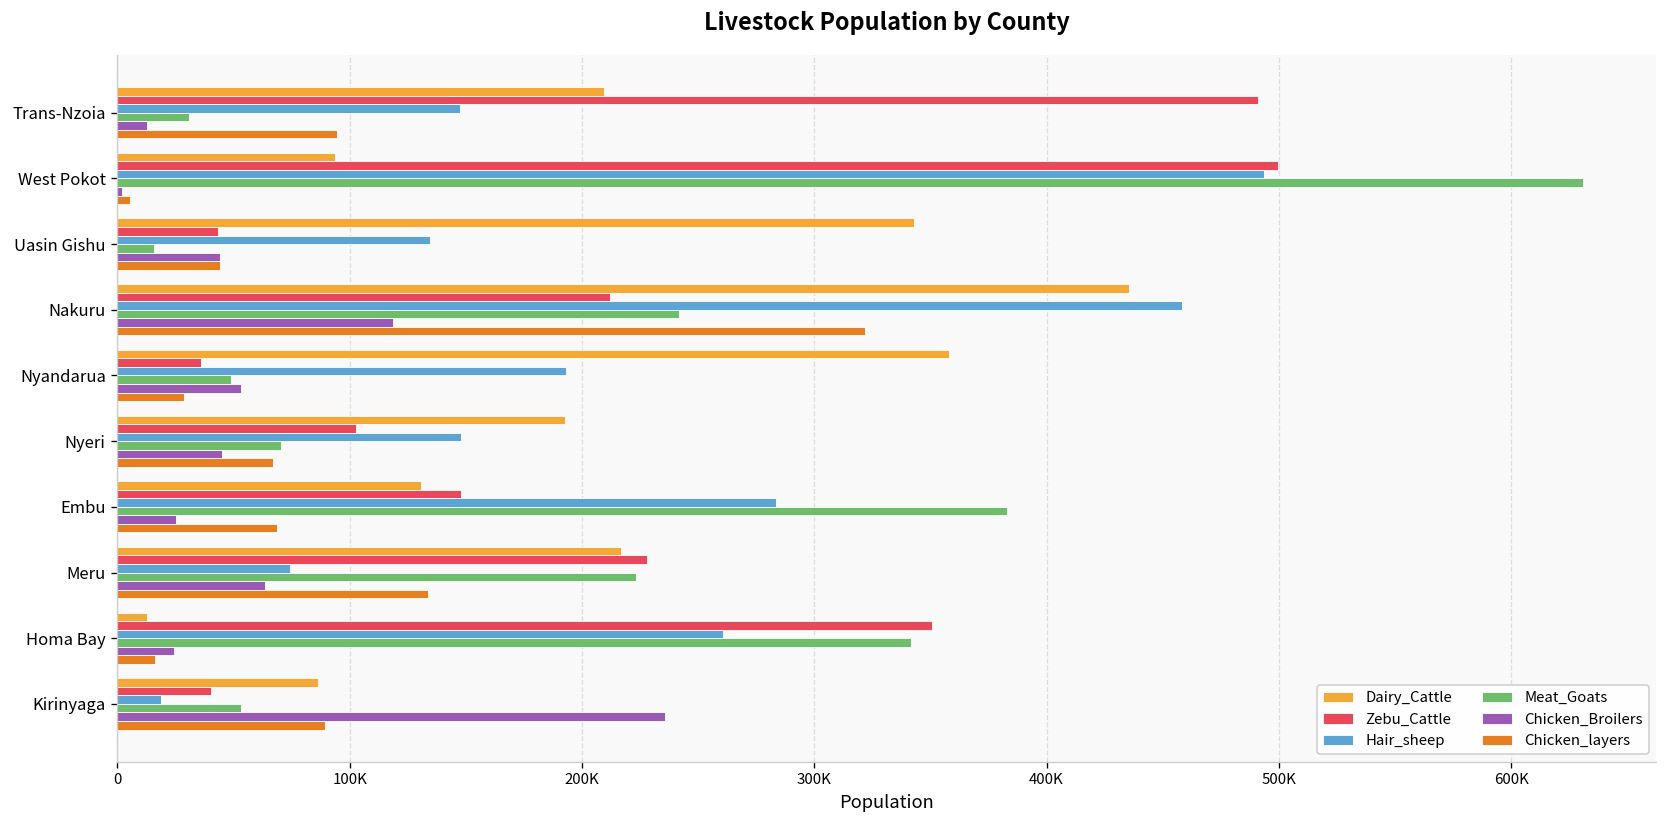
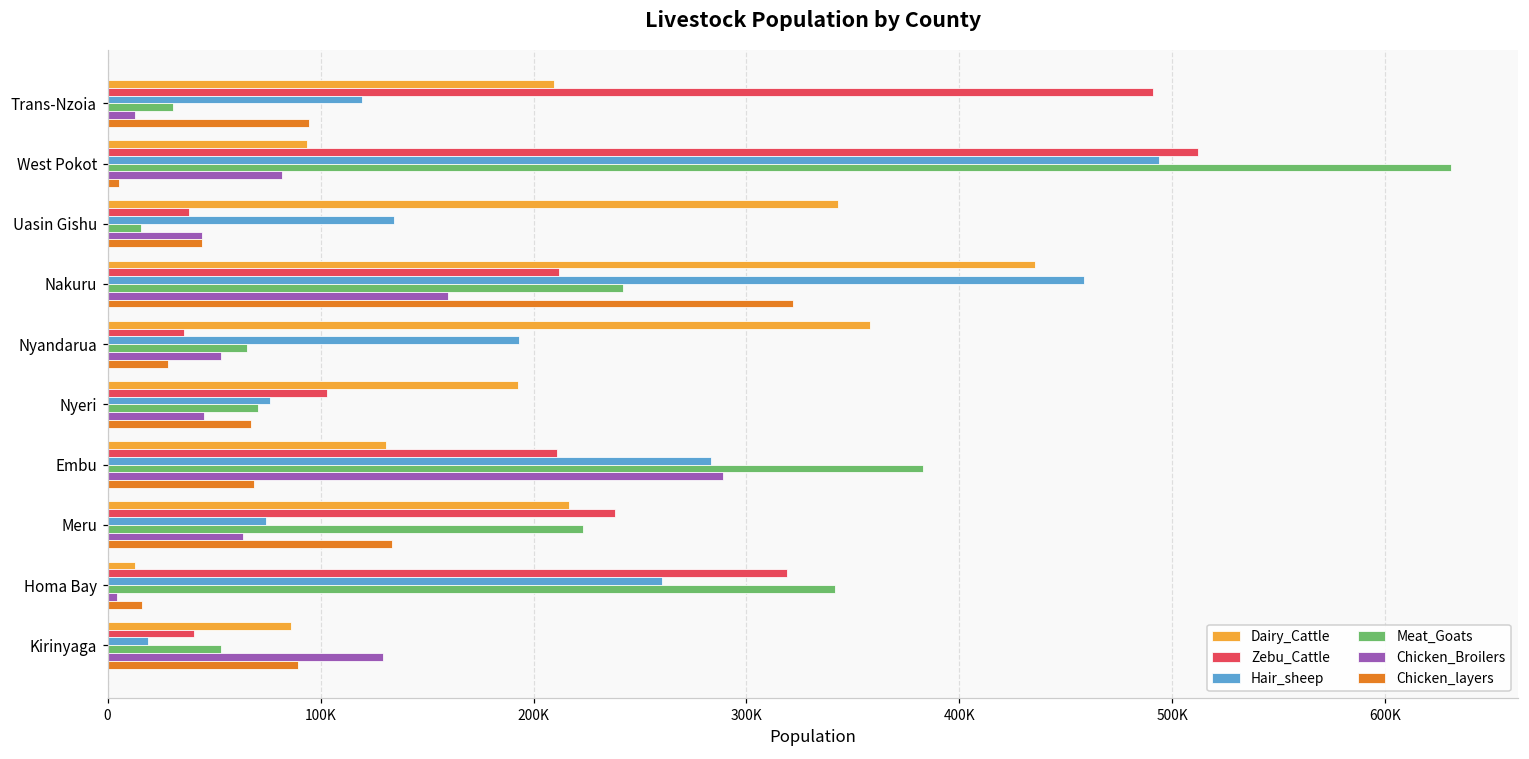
  {
    "Zebu_Cattle": {
      "Trans-Nzoia": 491000,
-     "West Pokot": 499000,
-     "Uasin Gishu": 43000,
+     "West Pokot": 512000,
+     "Uasin Gishu": 38000,
      "Nakuru": 212000,
      "Nyandarua": 36000,
      "Nyeri": 103000,
-     "Embu": 148000,
-     "Meru": 228000,
-     "Homa Bay": 351000,
+     "Embu": 211000,
+     "Meru": 238000,
+     "Homa Bay": 319000,
      "Kirinyaga": 40000
    },
    "Hair_sheep": {
-     "Trans-Nzoia": 148000,
+     "Trans-Nzoia": 120000,
      "West Pokot": 494000,
      "Uasin Gishu": 134000,
      "Nakuru": 458000,
      "Nyandarua": 193000,
-     "Nyeri": 148000,
+     "Nyeri": 76000,
      "Embu": 283000,
      "Meru": 74000,
      "Homa Bay": 261000,
      "Kirinyaga": 19000
    },
    "Meat_Goats": {
      "Trans-Nzoia": 31000,
      "West Pokot": 631000,
      "Uasin Gishu": 16000,
      "Nakuru": 242000,
-     "Nyandarua": 49000,
+     "Nyandarua": 65000,
      "Nyeri": 70000,
      "Embu": 383000,
      "Meru": 223000,
      "Homa Bay": 342000,
      "Kirinyaga": 53000
    },
    "Chicken_Broilers": {
      "Trans-Nzoia": 13000,
-     "West Pokot": 2000,
+     "West Pokot": 82000,
      "Uasin Gishu": 44000,
-     "Nakuru": 119000,
+     "Nakuru": 160000,
      "Nyandarua": 53000,
      "Nyeri": 45000,
-     "Embu": 25000,
+     "Embu": 289000,
      "Meru": 63000,
-     "Homa Bay": 25000,
-     "Kirinyaga": 236000
+     "Homa Bay": 4000,
+     "Kirinyaga": 129000
    }
  }
